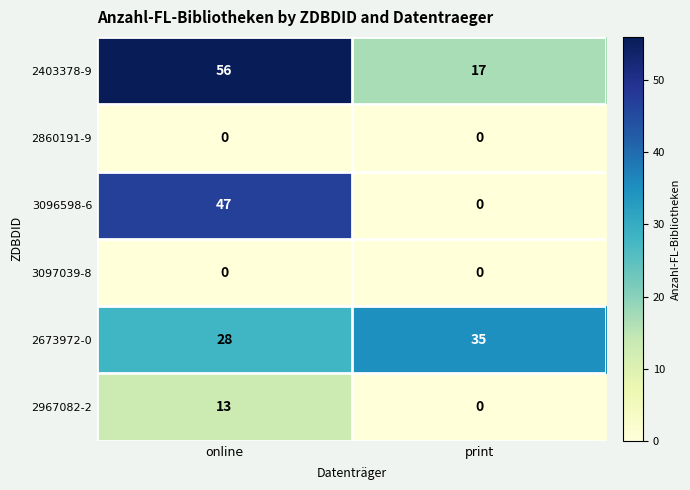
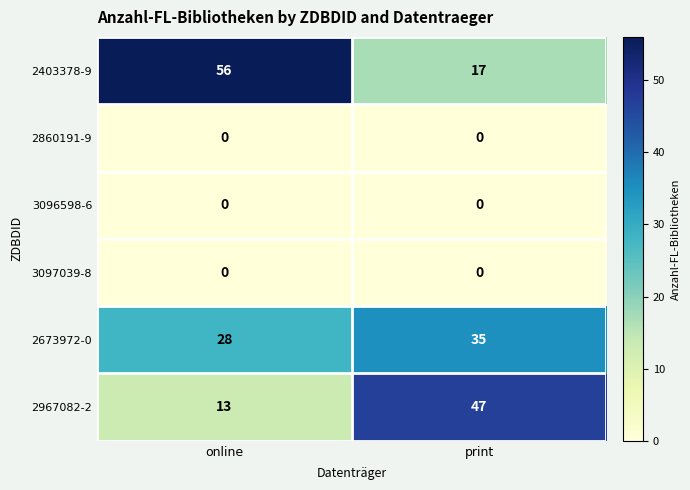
  {
    "2403378-9": {
      "online": 56,
      "print": 17
    },
    "2860191-9": {
      "online": 0,
      "print": 0
    },
    "3096598-6": {
-     "online": 47,
+     "online": 0,
      "print": 0
    },
    "3097039-8": {
      "online": 0,
      "print": 0
    },
    "2673972-0": {
      "online": 28,
      "print": 35
    },
    "2967082-2": {
      "online": 13,
-     "print": 0
+     "print": 47
    }
  }
